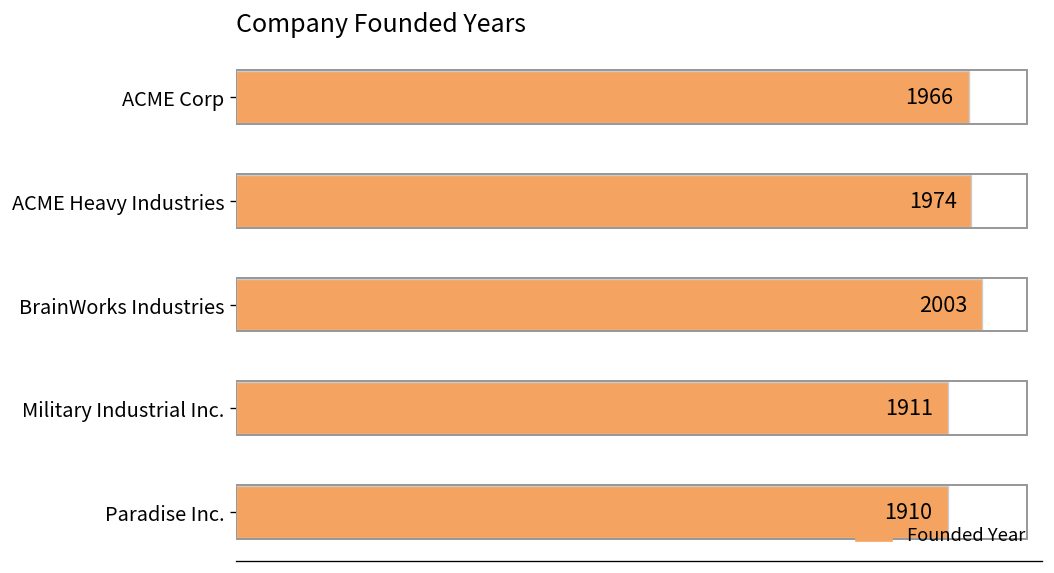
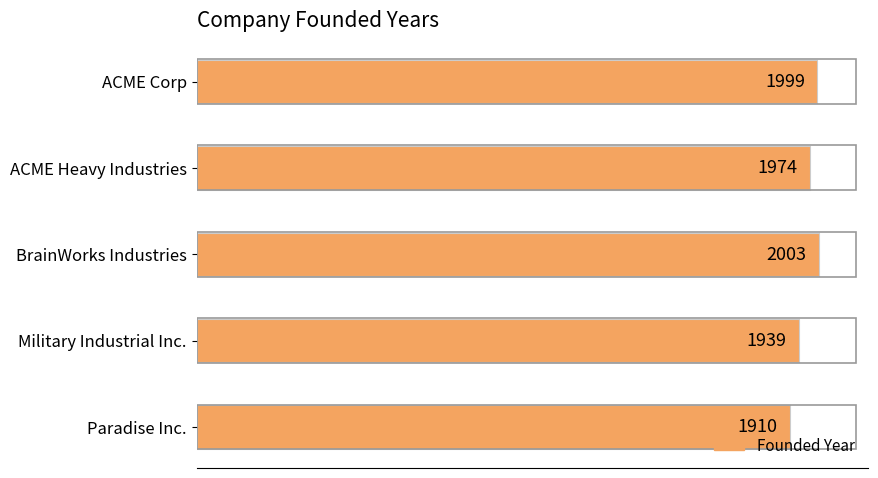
  {
-   "ACME Corp": 1966,
+   "ACME Corp": 1999,
    "ACME Heavy Industries": 1974,
    "BrainWorks Industries": 2003,
-   "Military Industrial Inc.": 1911,
+   "Military Industrial Inc.": 1939,
    "Paradise Inc.": 1910
  }
